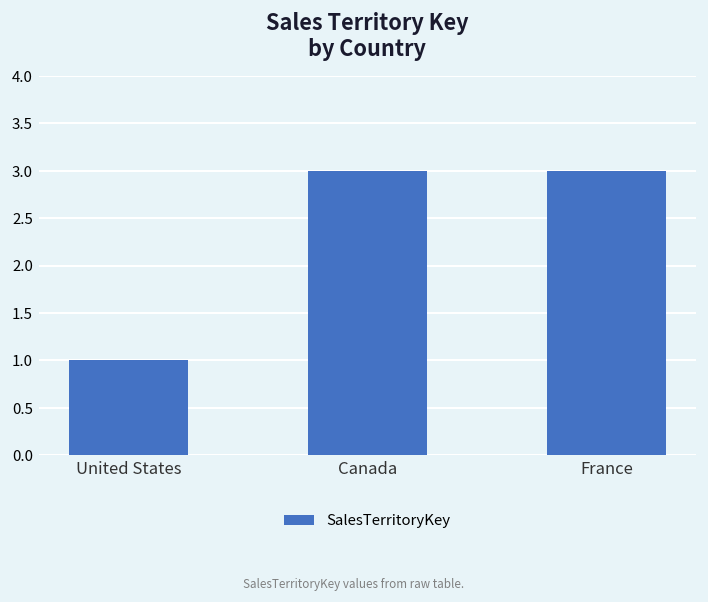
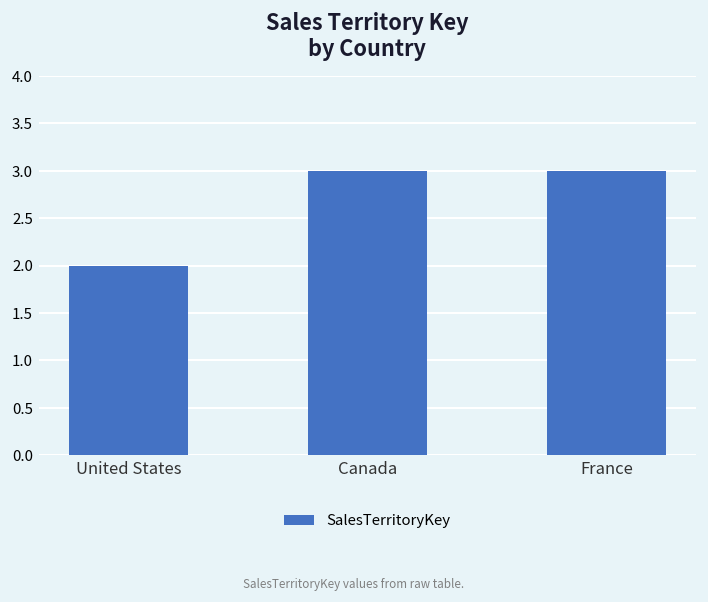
  {
-   "United States": 1,
+   "United States": 2,
    "Canada": 3,
    "France": 3
  }
